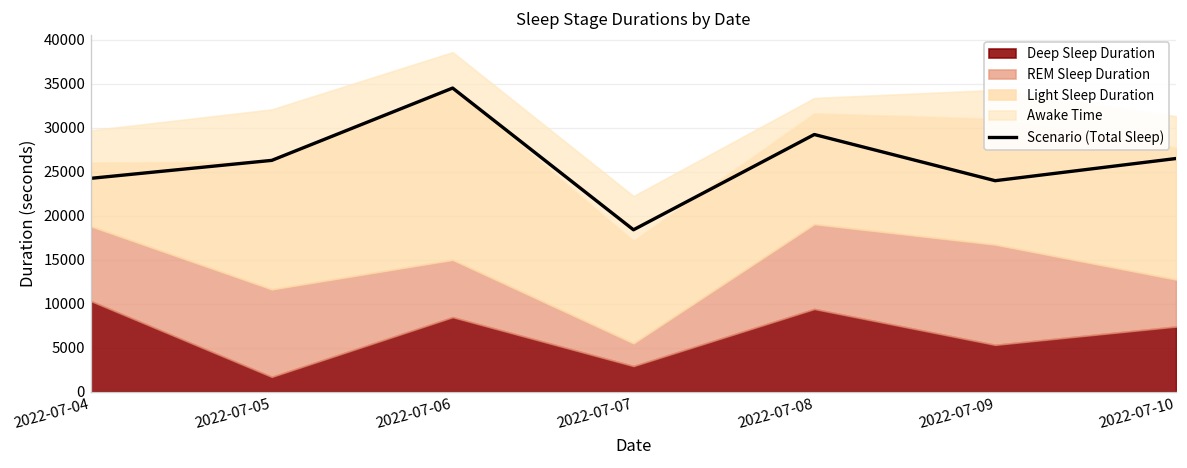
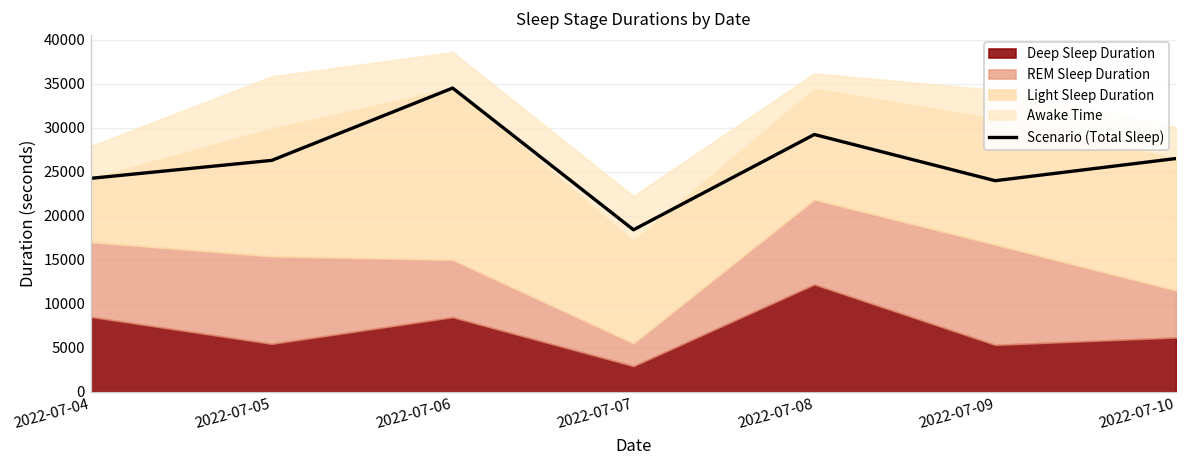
  {
    "Deep Sleep Duration": {
-     "2022-07-04": 10000,
-     "2022-07-05": 2000,
+     "2022-07-04": 8000,
+     "2022-07-05": 5000,
      "2022-07-06": 8000,
      "2022-07-07": 3000,
-     "2022-07-08": 9000,
+     "2022-07-08": 12000,
      "2022-07-09": 5000,
-     "2022-07-10": 7000
+     "2022-07-10": 6000
    },
    "Scenario (Total Sleep)": {
      "2022-07-07": 18000,
      "2022-07-08": 29000,
      "2022-07-09": 24000
    },
    "REM Sleep Duration": {
      "2022-07-04": 8000,
      "2022-07-05": 10000,
      "2022-07-06": 7000,
      "2022-07-07": 3000,
      "2022-07-08": 10000,
      "2022-07-09": 11000,
      "2022-07-10": 5000
    }
  }
